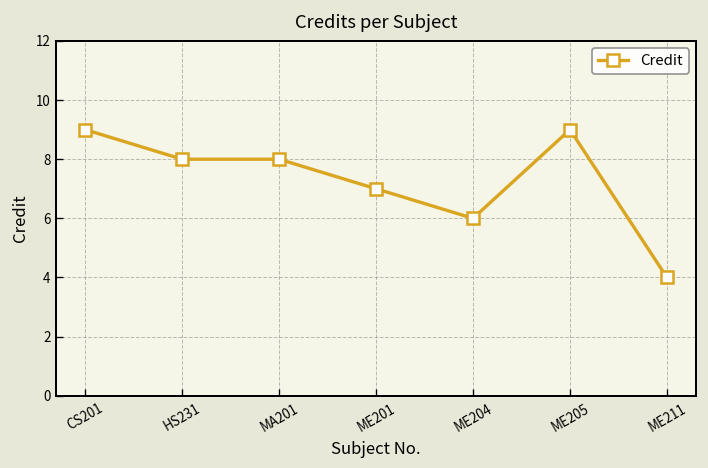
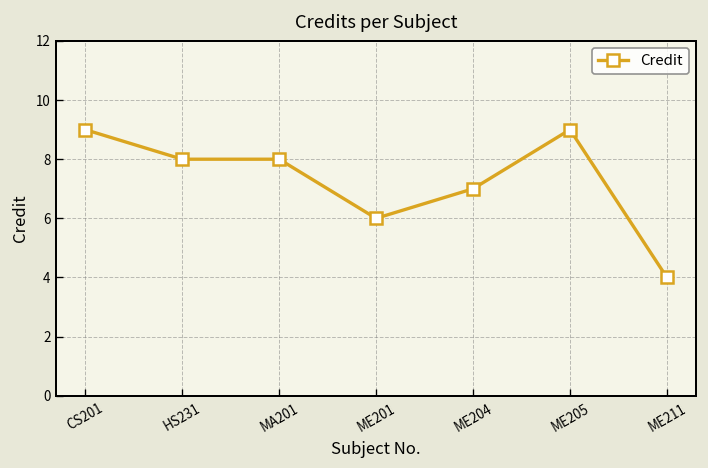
  {
    "CS201": 9,
    "HS231": 8,
    "MA201": 8,
-   "ME201": 7,
-   "ME204": 6,
+   "ME201": 6,
+   "ME204": 7,
    "ME205": 9,
    "ME211": 4
  }
